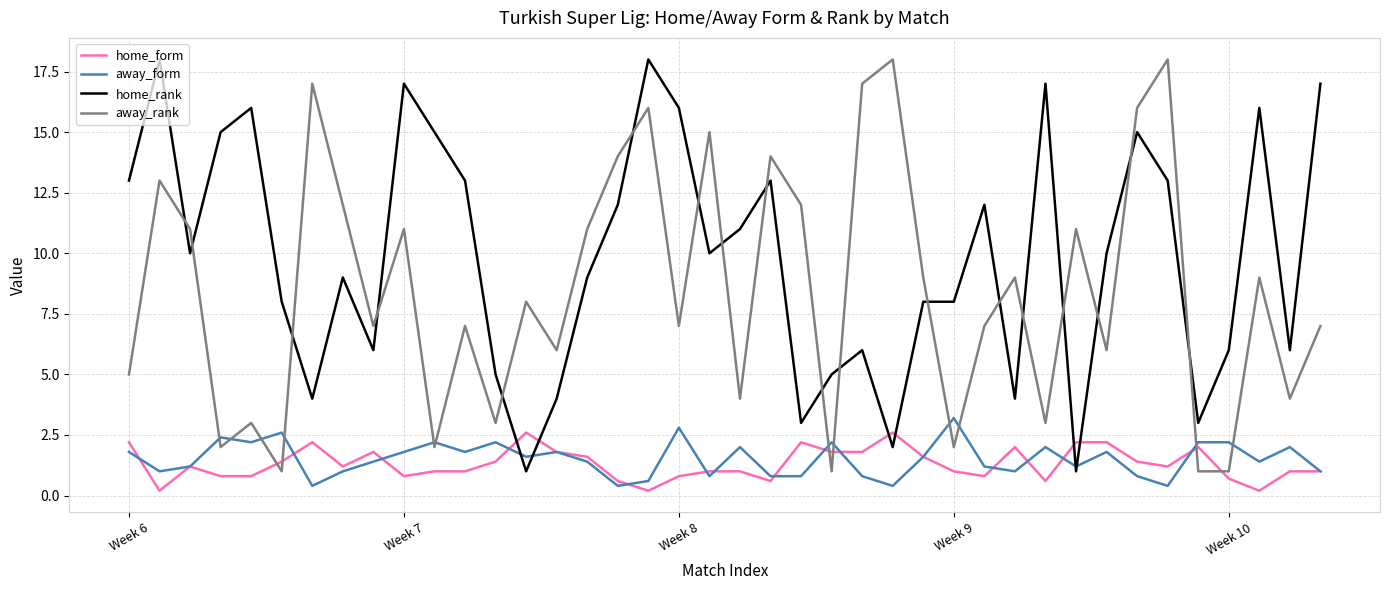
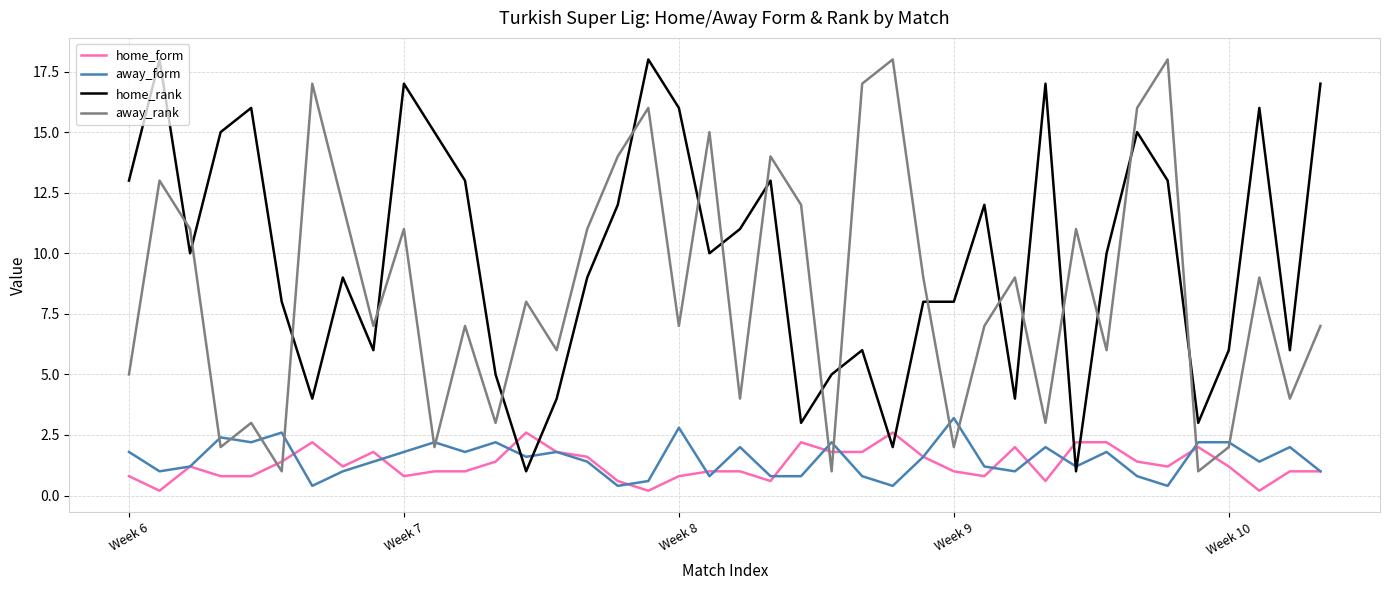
  {
    "home_form": {
-     "Week 6": 2.2,
+     "Week 6": 0.8,
      "Week 7": 0.8,
      "Week 8": 0.8,
      "Week 9": 1.0,
-     "Week 10": 0.7
+     "Week 10": 1.2
    },
    "away_form": {
      "Week 6": 1.8,
      "Week 7": 1.8,
      "Week 8": 2.8,
      "Week 9": 3.2,
      "Week 10": 2.2
    },
    "home_rank": {
      "Week 6": 13.0,
      "Week 7": 17.0,
      "Week 8": 16.0,
      "Week 9": 8.0,
      "Week 10": 6.0
    },
    "away_rank": {
      "Week 6": 5,
      "Week 7": 11,
      "Week 8": 7,
      "Week 9": 2,
-     "Week 10": 1
+     "Week 10": 2
    }
  }
